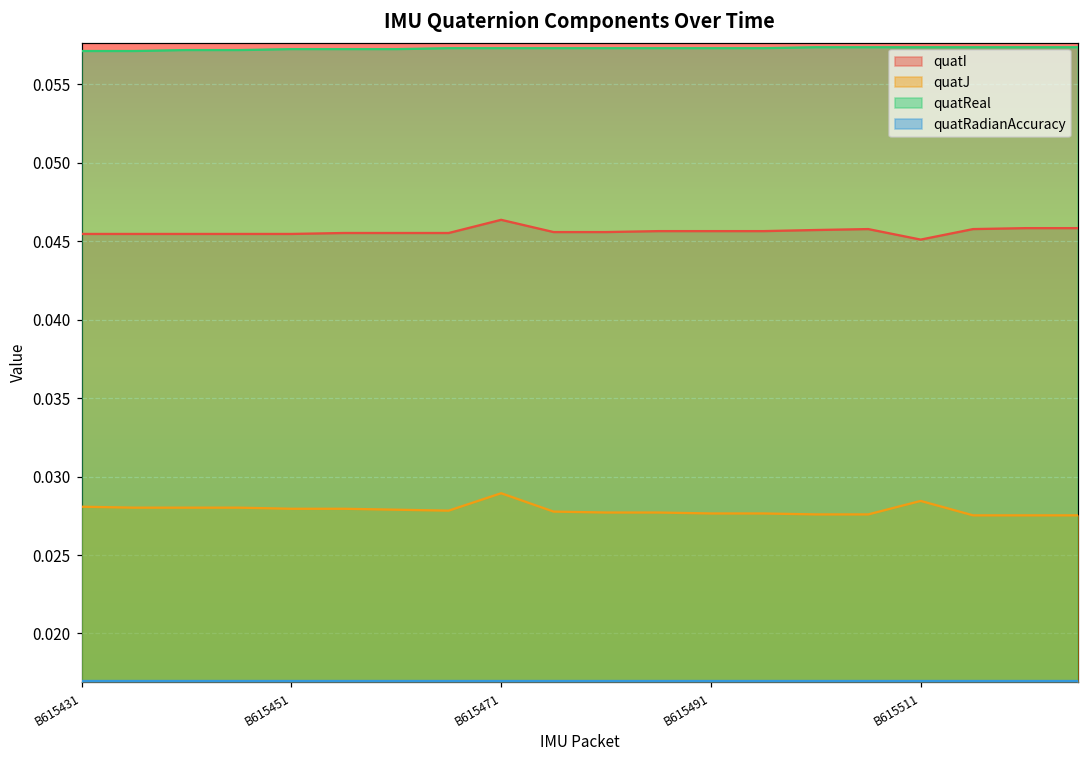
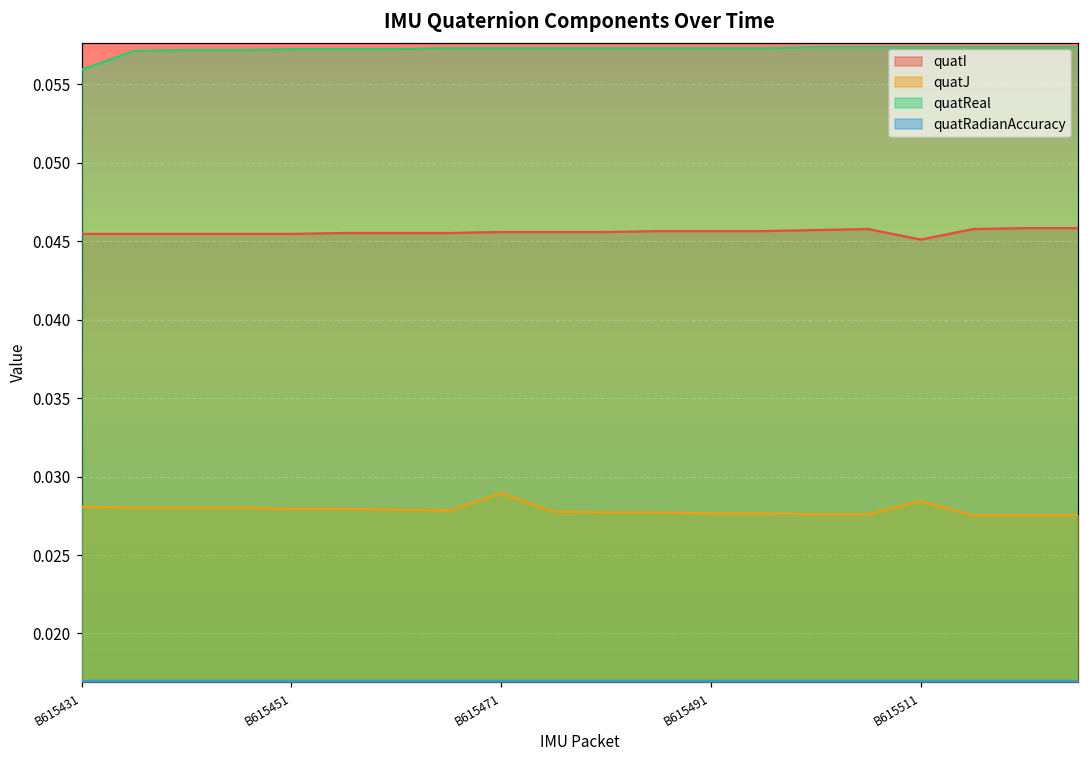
  {
    "quatI": {
      "B615431": 0.0455,
      "B615451": 0.0455,
-     "B615471": 0.0464,
+     "B615471": 0.0456,
      "B615491": 0.0457,
      "B615511": 0.0451
    },
    "quatJ": {
      "B615431": 0.0281,
      "B615451": 0.0280,
      "B615471": 0.0289,
      "B615491": 0.0277,
      "B615511": 0.0285
    },
    "quatReal": {
-     "B615431": 0.0571,
+     "B615431": 0.0559,
      "B615451": 0.0573,
      "B615471": 0.0573,
      "B615491": 0.0573,
      "B615511": 0.0574
    },
    "quatRadianAccuracy": {
      "B615431": 0.0170,
      "B615451": 0.0170,
      "B615471": 0.0170,
      "B615491": 0.0170,
      "B615511": 0.0170
    }
  }
